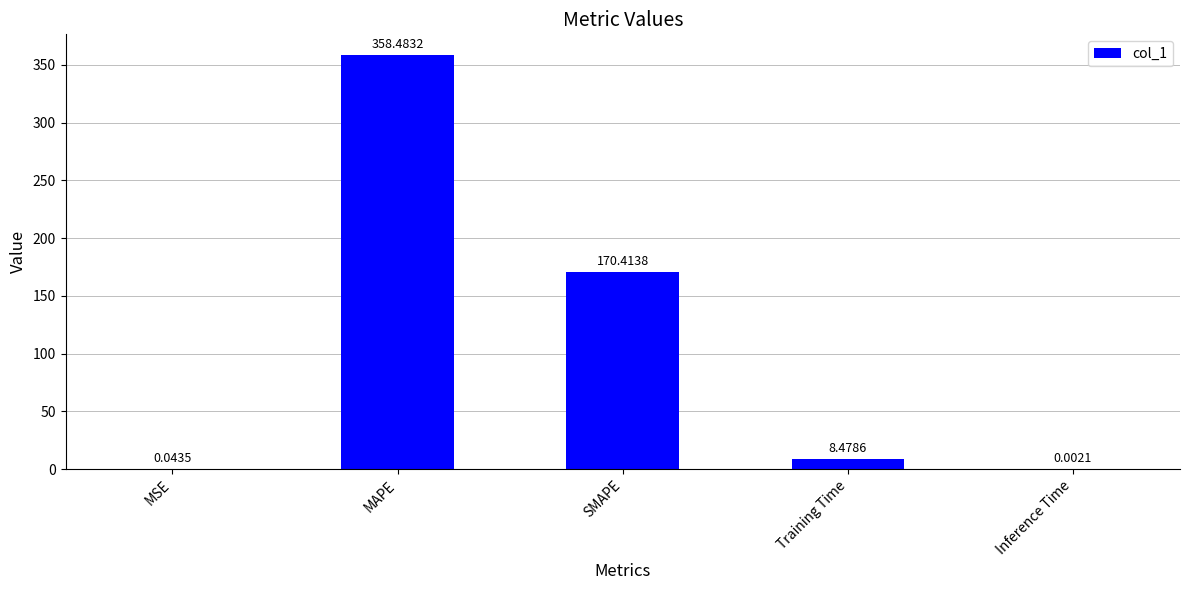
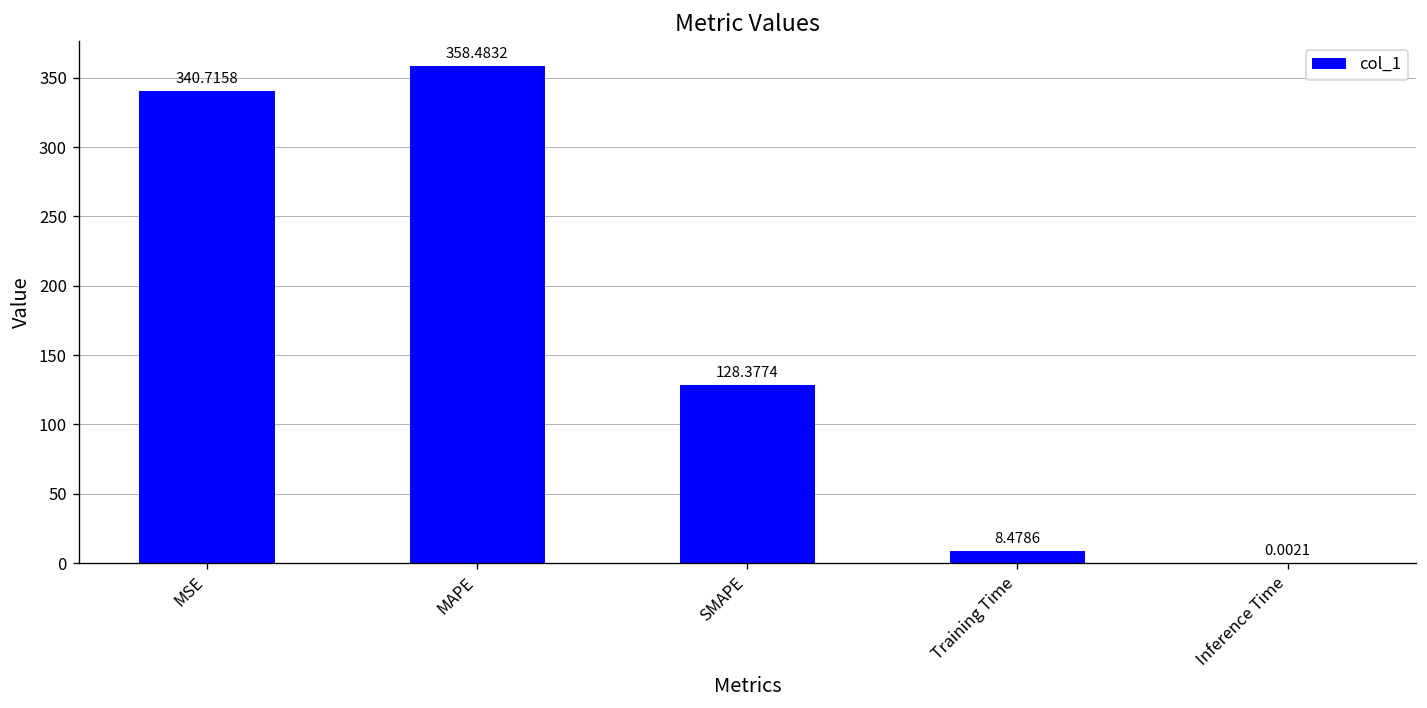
  {
-   "MSE": 0.0435,
+   "MSE": 340.7158,
    "MAPE": 358.4832,
-   "SMAPE": 170.4138,
+   "SMAPE": 128.3774,
    "Training Time": 8.4786,
    "Inference Time": 0.0021
  }
